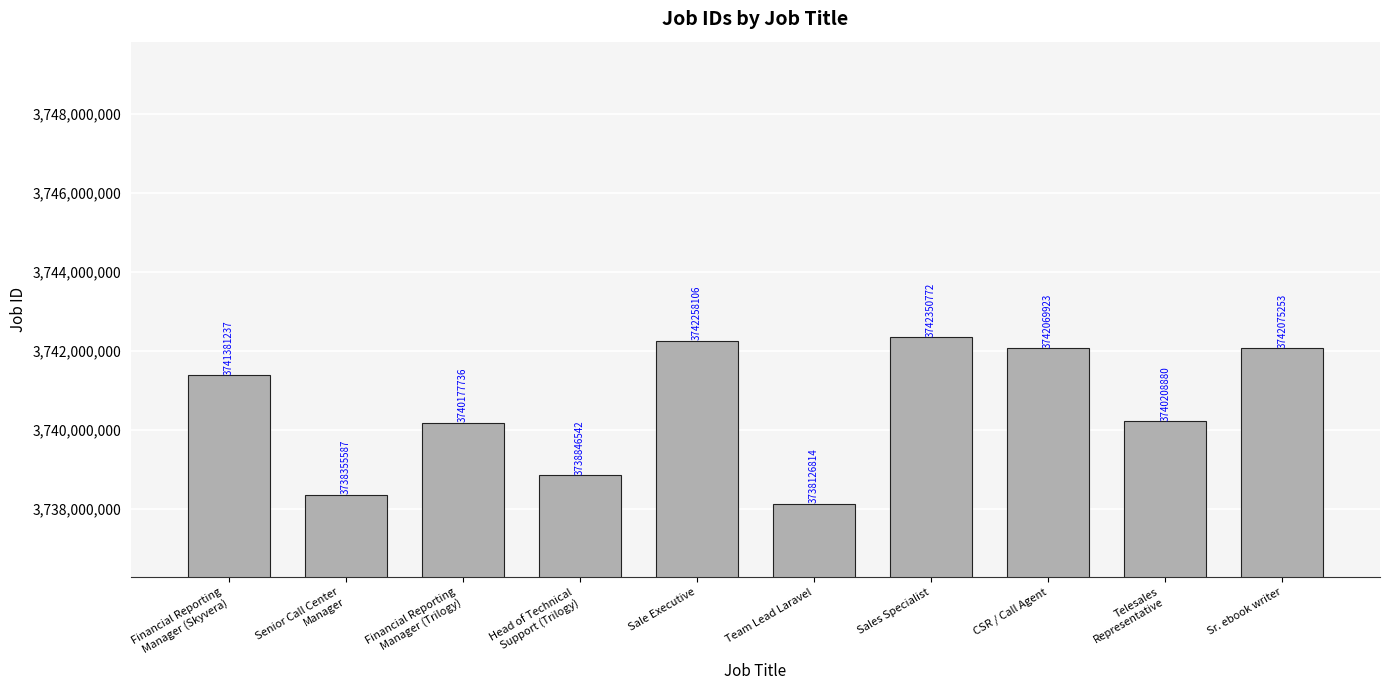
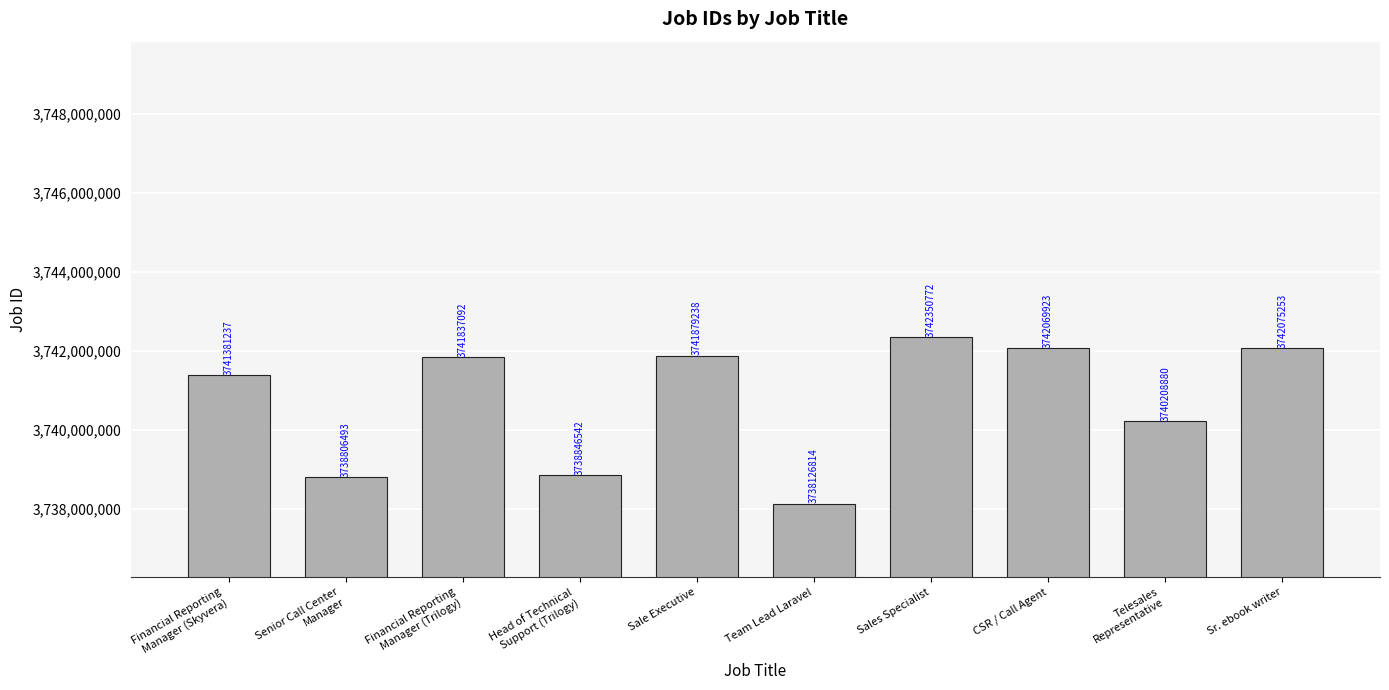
  {
    "Financial Reporting Manager (Skyvera)": 3741381237,
-   "Senior Call Center Manager": 3738355587,
-   "Financial Reporting Manager (Trilogy)": 3740177736,
+   "Senior Call Center Manager": 3738806493,
+   "Financial Reporting Manager (Trilogy)": 3741837092,
    "Head of Technical Support (Trilogy)": 3738846542,
-   "Sale Executive": 3742258106,
+   "Sale Executive": 3741879238,
    "Team Lead Laravel": 3738126814,
    "Sales Specialist": 3742350772,
    "CSR / Call Agent": 3742069923,
    "Telesales Representative": 3740208880,
    "Sr. ebook writer": 3742075253
  }
